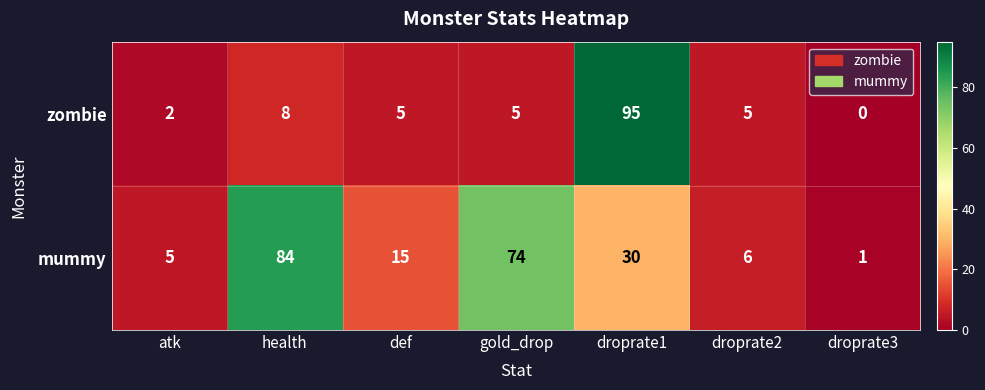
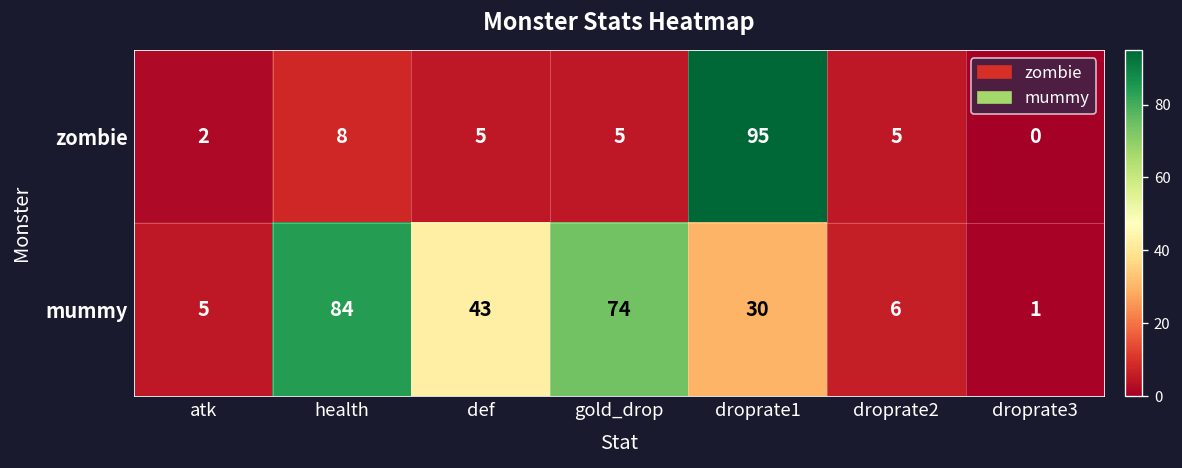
  {
    "zombie": {
      "atk": 2,
      "health": 8,
      "def": 5,
      "gold_drop": 5,
      "droprate1": 95,
      "droprate2": 5,
      "droprate3": 0
    },
    "mummy": {
      "atk": 5,
      "health": 84,
-     "def": 15,
+     "def": 43,
      "gold_drop": 74,
      "droprate1": 30,
      "droprate2": 6,
      "droprate3": 1
    }
  }
